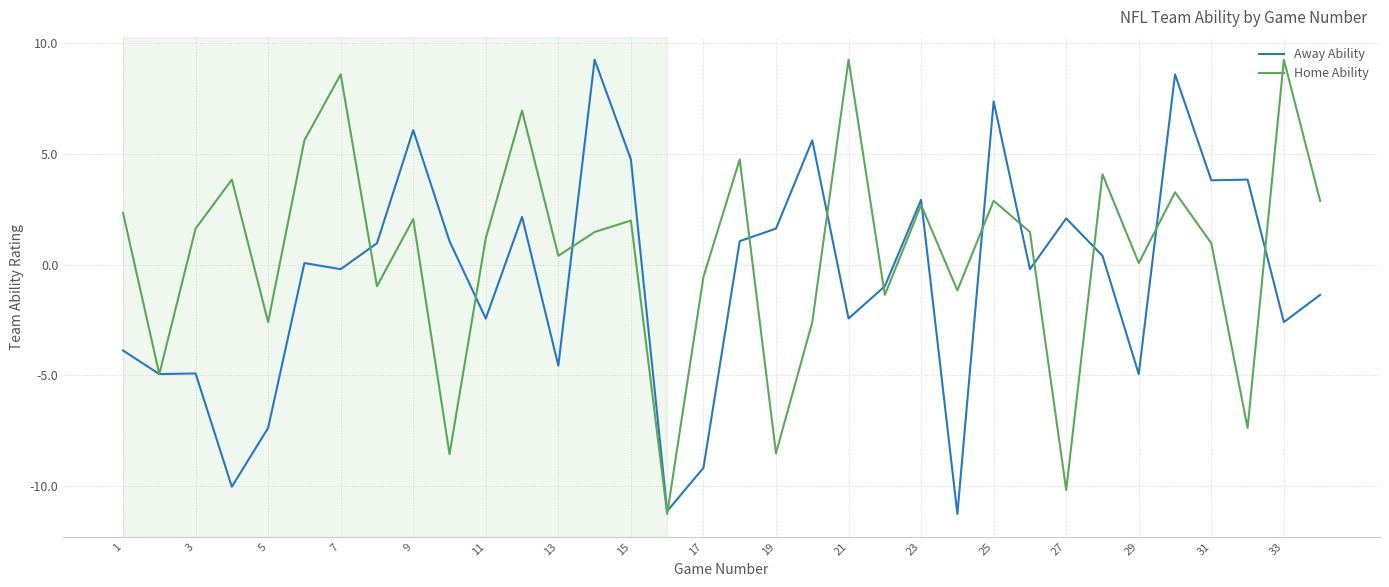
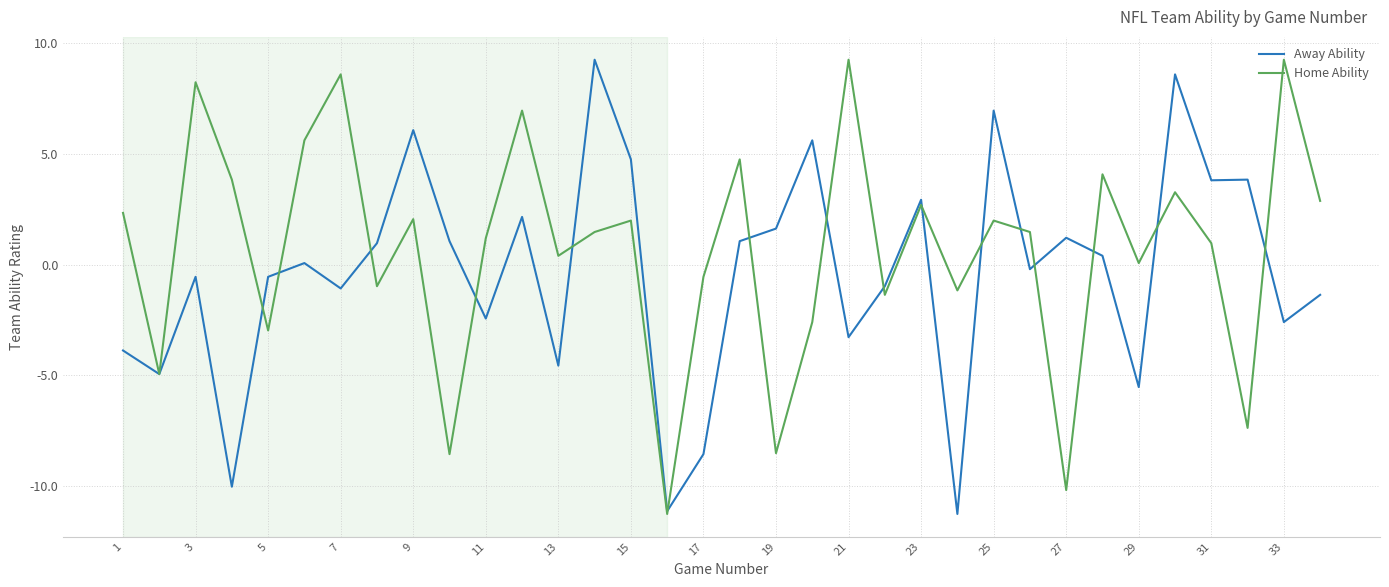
  {
    "Away Ability": {
      "1": -3.9,
-     "3": -4.9,
-     "5": -7.4,
-     "7": -0.2,
+     "3": -0.6,
+     "5": -0.6,
+     "7": -1.1,
      "9": 6.1,
      "11": -2.4,
      "13": -4.6,
      "15": 4.8,
-     "17": -9.2,
+     "17": -8.6,
      "19": 1.6,
-     "21": -2.4,
+     "21": -3.3,
      "23": 2.9,
-     "25": 7.4,
-     "27": 2.1,
-     "29": -4.9,
+     "25": 7.0,
+     "27": 1.2,
+     "29": -5.5,
      "31": 3.8,
      "33": -2.6
    },
    "Home Ability": {
      "1": 2.3,
-     "3": 1.6,
-     "5": -2.6,
+     "3": 8.2,
+     "5": -3.0,
      "7": 8.6,
      "9": 2.1,
      "11": 1.2,
      "13": 0.4,
      "15": 2.0,
      "17": -0.6,
      "19": -8.5,
      "21": 9.3,
      "23": 2.7,
-     "25": 2.9,
+     "25": 2.0,
      "27": -10.2,
      "29": 0.1,
      "31": 1.0,
      "33": 9.3
    }
  }
